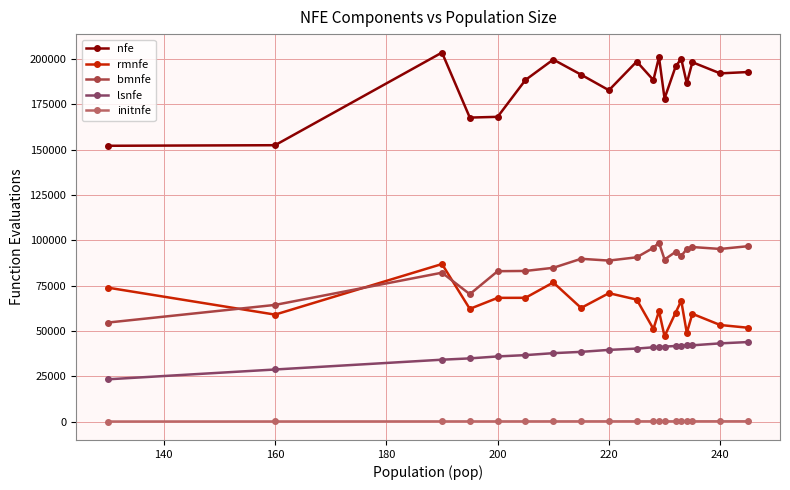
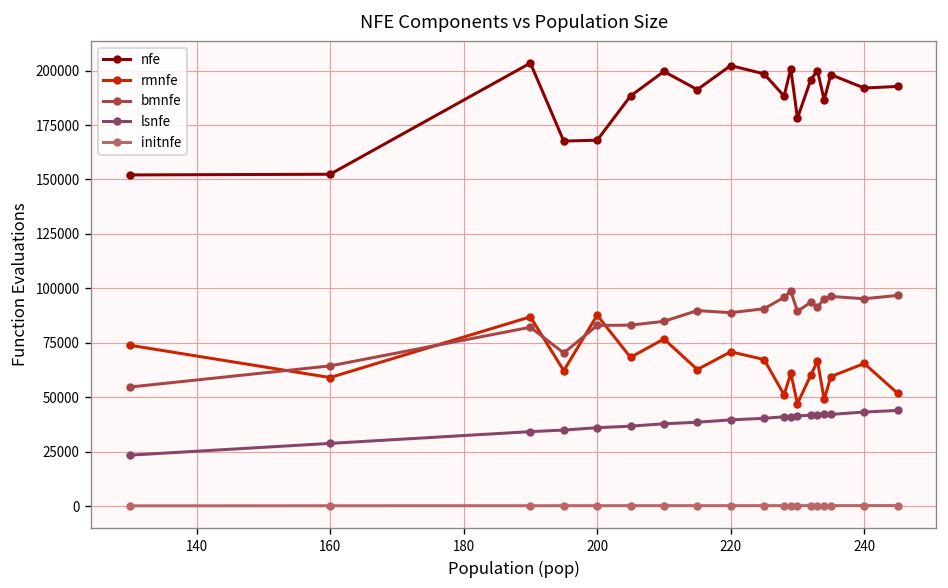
  {
    "nfe": {
      "160": 152000,
      "200": 168000,
-     "220": 183000,
+     "220": 202000,
      "240": 192000
    },
    "rmnfe": {
      "160": 59000,
-     "200": 68000,
+     "200": 88000,
      "220": 71000,
-     "240": 53000
+     "240": 65000
    }
  }
